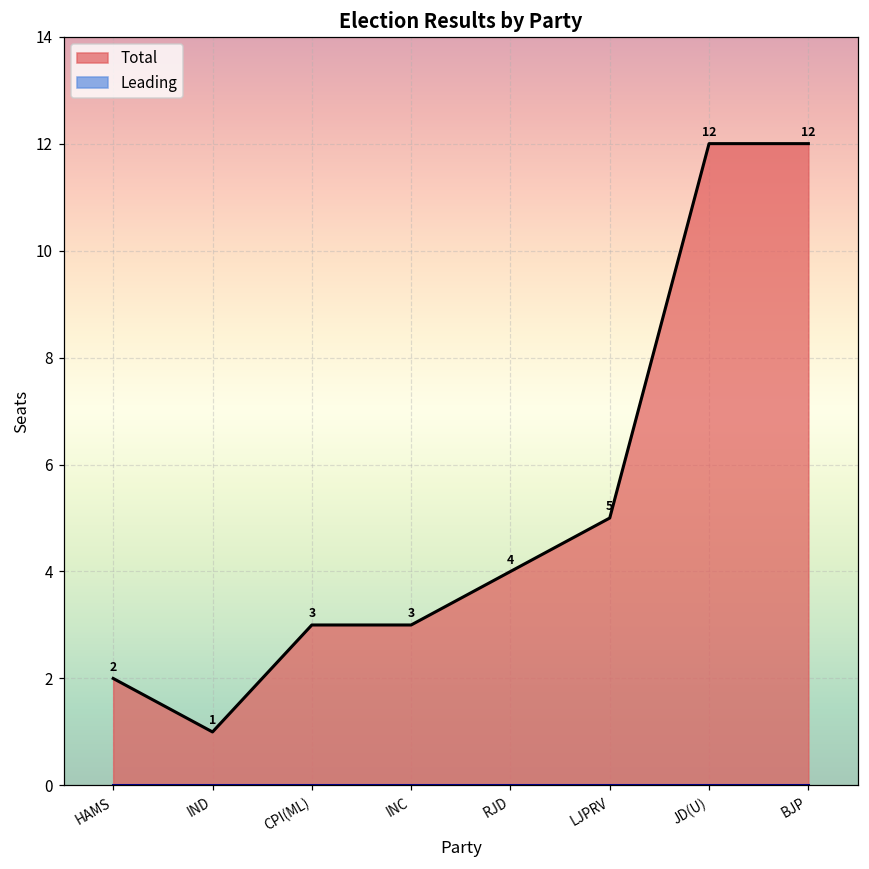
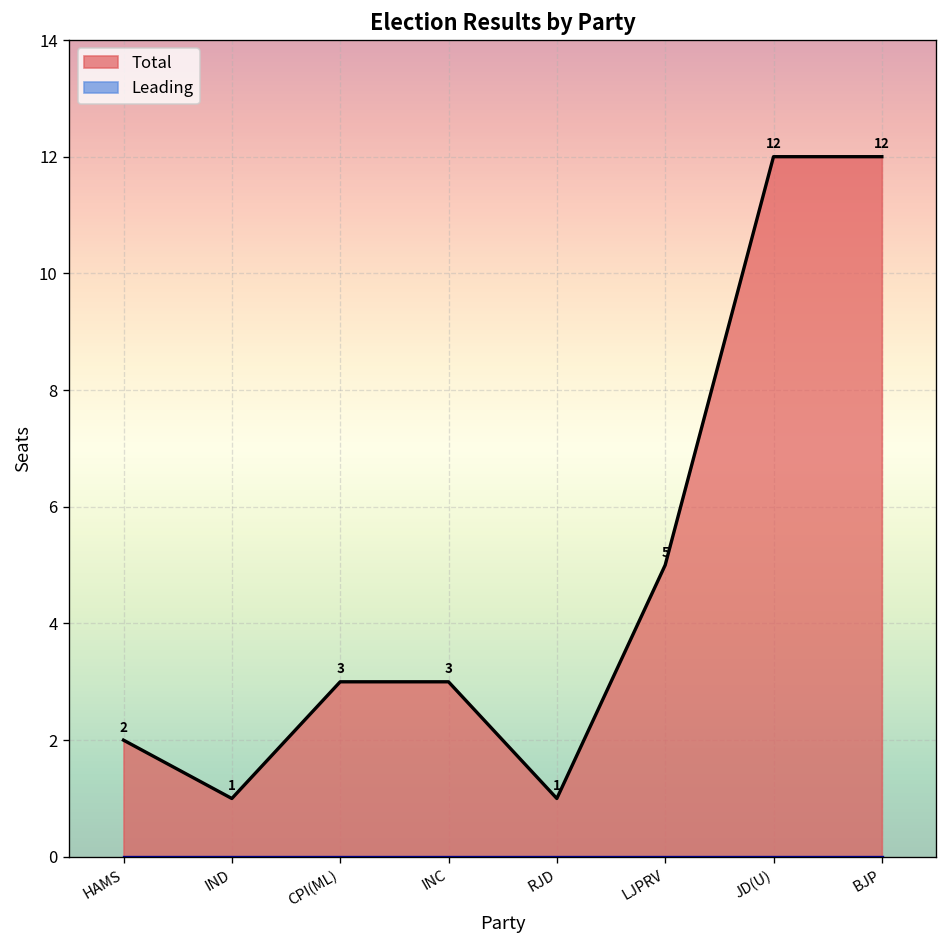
  {
    "Total": {
      "HAMS": 2,
      "IND": 1,
      "CPI(ML)": 3,
      "INC": 3,
-     "RJD": 4,
+     "RJD": 1,
      "LJPRV": 5,
      "JD(U)": 12,
      "BJP": 12
    },
    "Leading": {
      "HAMS": 0.0,
      "IND": 0.0,
      "CPI(ML)": 0.0,
      "INC": 0.0,
      "RJD": 0.0,
      "LJPRV": 0.0,
      "JD(U)": 0.0,
      "BJP": 0.0
    }
  }
